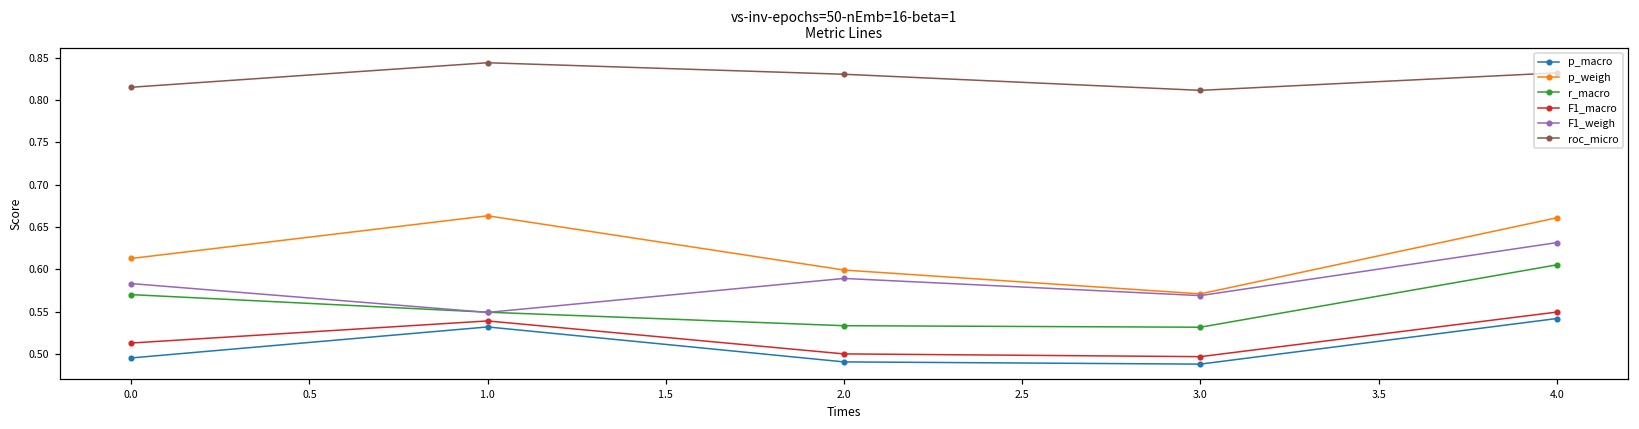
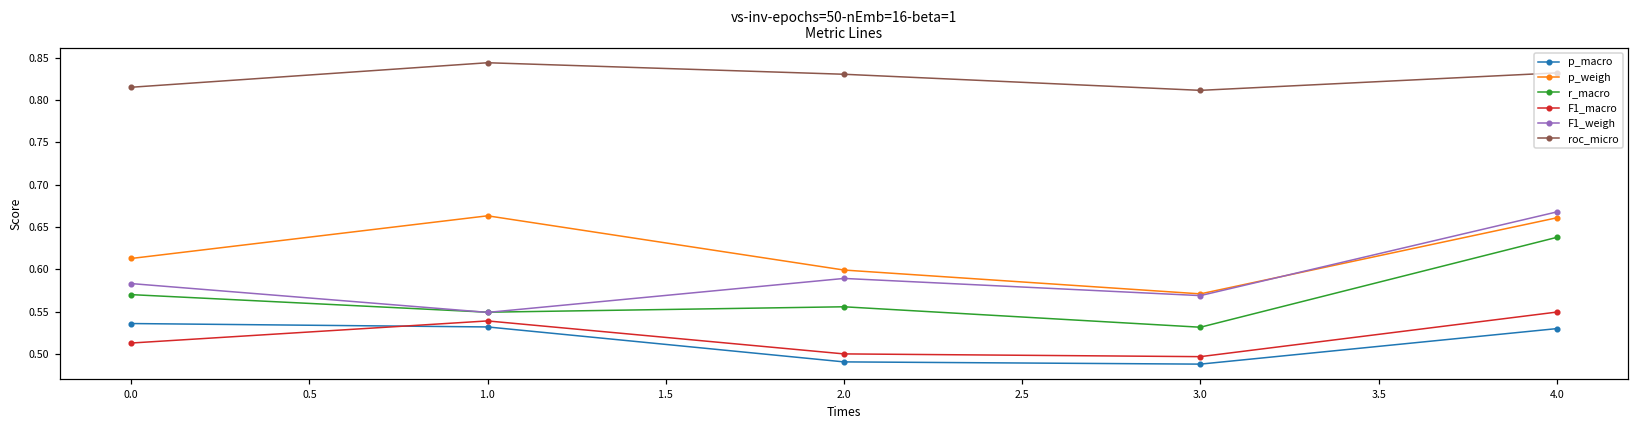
  {
    "p_macro": {
-     "0.0": 0.50,
+     "0.0": 0.54,
      "1.0": 0.53,
      "2.0": 0.49,
      "3.0": 0.49,
-     "4.0": 0.54
+     "4.0": 0.53
    },
    "p_weigh": {
      "0.0": 0.61,
      "1.0": 0.66,
      "2.0": 0.60,
      "4.0": 0.66
    },
    "r_macro": {
      "0.0": 0.57,
-     "2.0": 0.53,
+     "2.0": 0.56,
      "3.0": 0.53,
-     "4.0": 0.61
+     "4.0": 0.64
    },
    "F1_macro": {
      "0.0": 0.51,
      "1.0": 0.54,
      "2.0": 0.50,
      "3.0": 0.50,
      "4.0": 0.55
    },
    "F1_weigh": {
      "0.0": 0.58,
      "2.0": 0.59,
-     "4.0": 0.63
+     "4.0": 0.67
    },
    "roc_micro": {
      "0.0": 0.82,
      "1.0": 0.84,
      "2.0": 0.83,
      "3.0": 0.81
    }
  }
